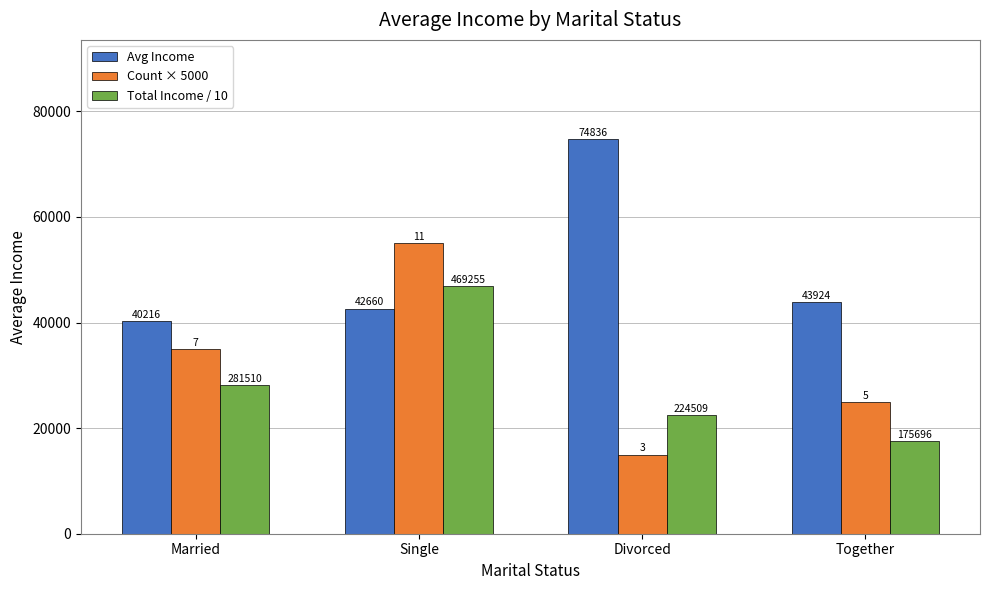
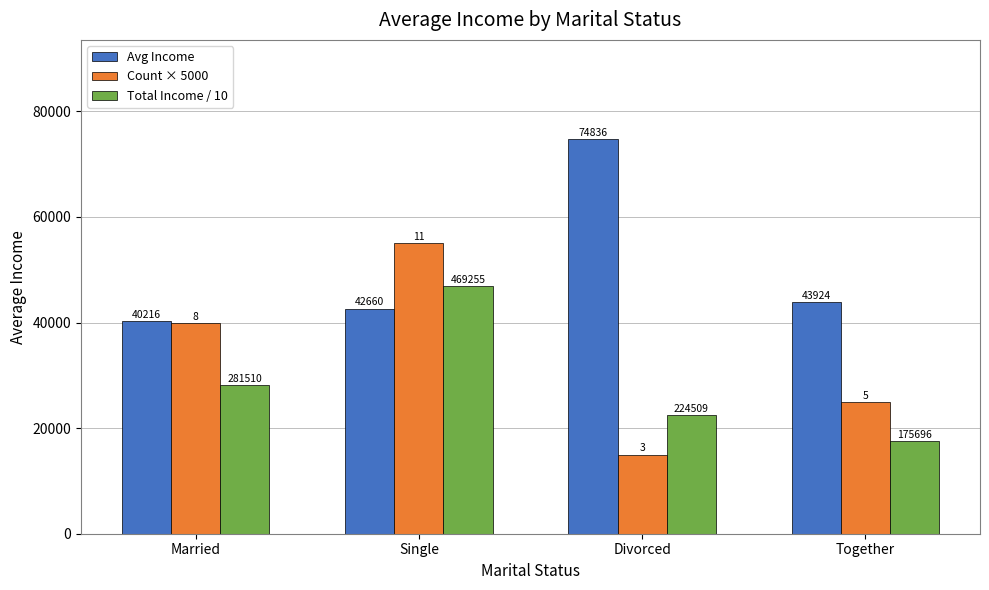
  {
    "Avg Income": {
      "Married": 40216,
      "Single": 42660,
      "Divorced": 74836,
      "Together": 43924
    },
    "Count × 5000": {
-     "Married": 7
+     "Married": 8
    }
  }
